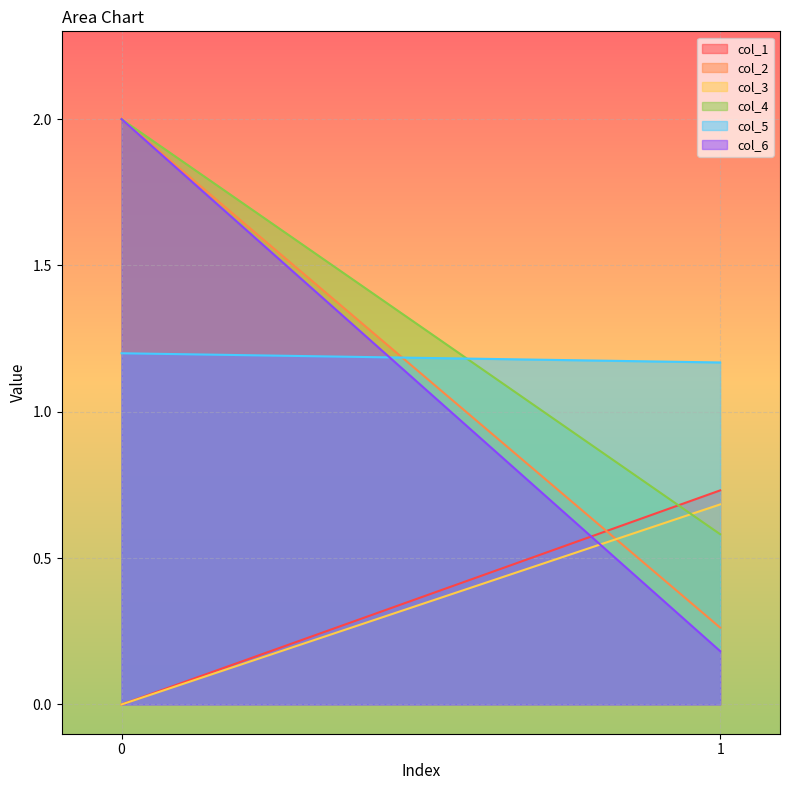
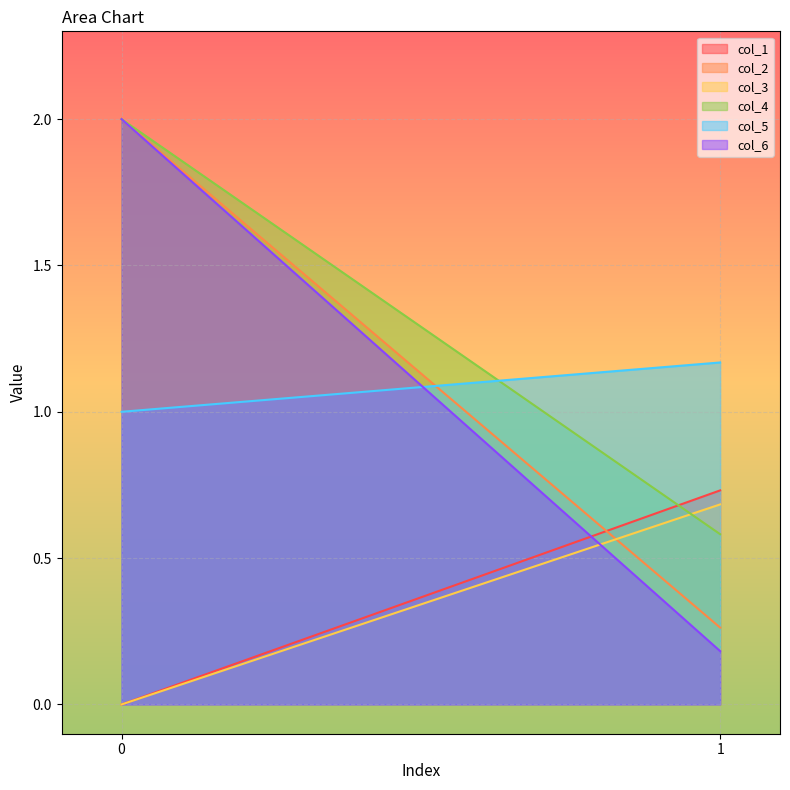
  {
    "col_4": {
      "1": 0.58
    },
    "col_5": {
-     "0": 1.2,
+     "0": 1.0,
      "1": 1.17
    },
    "col_6": {
      "1": 0.18
    }
  }
